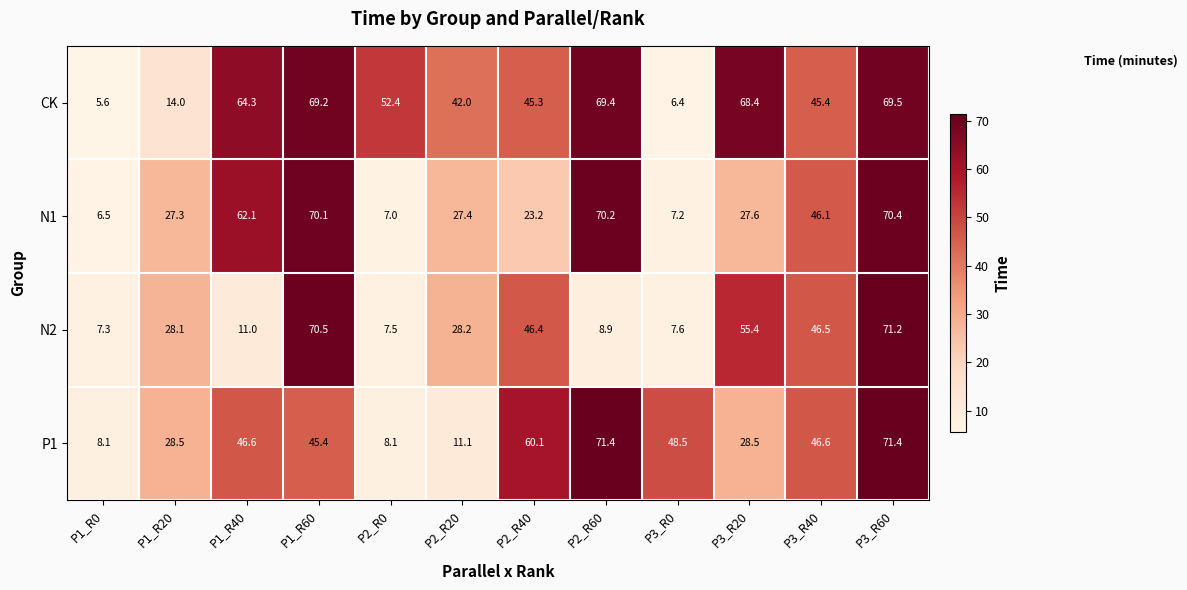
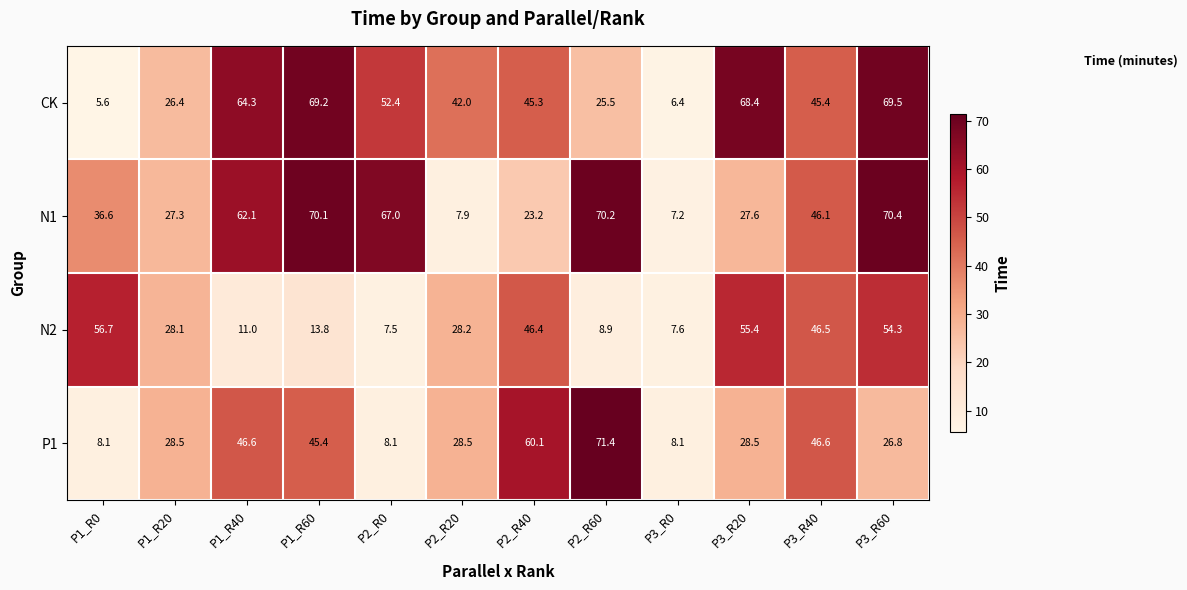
  {
    "CK": {
      "P1_R0": 5.6,
-     "P1_R20": 14.0,
+     "P1_R20": 26.4,
      "P1_R40": 64.3,
      "P1_R60": 69.2,
      "P2_R0": 52.4,
      "P2_R20": 42.0,
      "P2_R40": 45.3,
-     "P2_R60": 69.4,
+     "P2_R60": 25.5,
      "P3_R0": 6.4,
      "P3_R20": 68.4,
      "P3_R40": 45.4,
      "P3_R60": 69.5
    },
    "N1": {
-     "P1_R0": 6.5,
+     "P1_R0": 36.6,
      "P1_R20": 27.3,
      "P1_R40": 62.1,
      "P1_R60": 70.1,
-     "P2_R0": 7.0,
-     "P2_R20": 27.4,
+     "P2_R0": 67.0,
+     "P2_R20": 7.9,
      "P2_R40": 23.2,
      "P2_R60": 70.2,
      "P3_R0": 7.2,
      "P3_R20": 27.6,
      "P3_R40": 46.1,
      "P3_R60": 70.4
    },
    "N2": {
-     "P1_R0": 7.3,
+     "P1_R0": 56.7,
      "P1_R20": 28.1,
      "P1_R40": 11.0,
-     "P1_R60": 70.5,
+     "P1_R60": 13.8,
      "P2_R0": 7.5,
      "P2_R20": 28.2,
      "P2_R40": 46.4,
      "P2_R60": 8.9,
      "P3_R0": 7.6,
      "P3_R20": 55.4,
      "P3_R40": 46.5,
-     "P3_R60": 71.2
+     "P3_R60": 54.3
    },
    "P1": {
      "P1_R0": 8.1,
      "P1_R20": 28.5,
      "P1_R40": 46.6,
      "P1_R60": 45.4,
      "P2_R0": 8.1,
-     "P2_R20": 11.1,
+     "P2_R20": 28.5,
      "P2_R40": 60.1,
      "P2_R60": 71.4,
-     "P3_R0": 48.5,
+     "P3_R0": 8.1,
      "P3_R20": 28.5,
      "P3_R40": 46.6,
-     "P3_R60": 71.4
+     "P3_R60": 26.8
    }
  }
